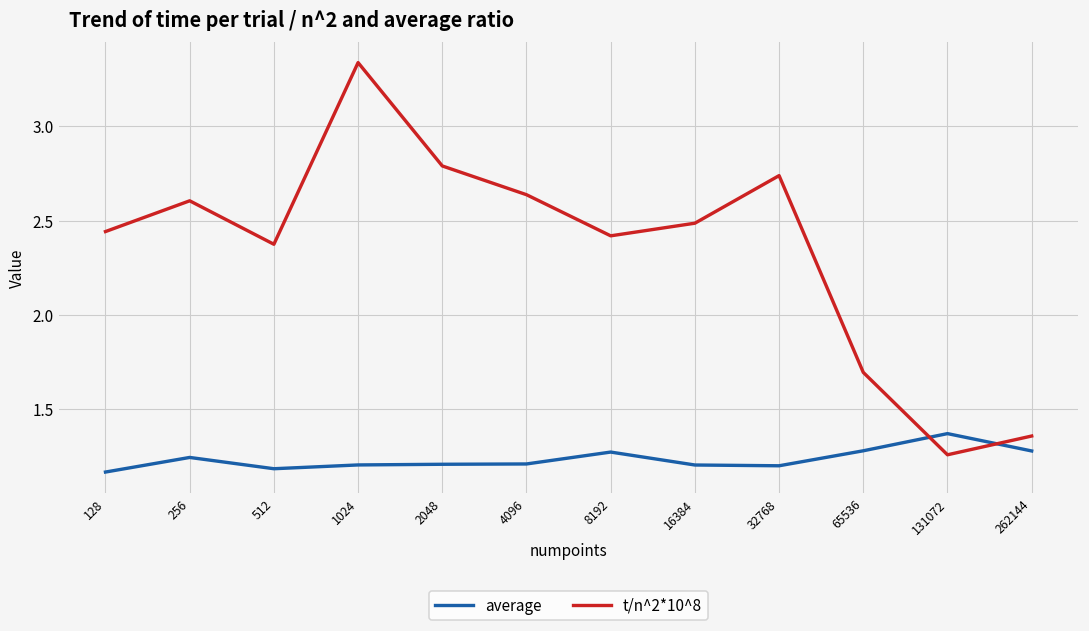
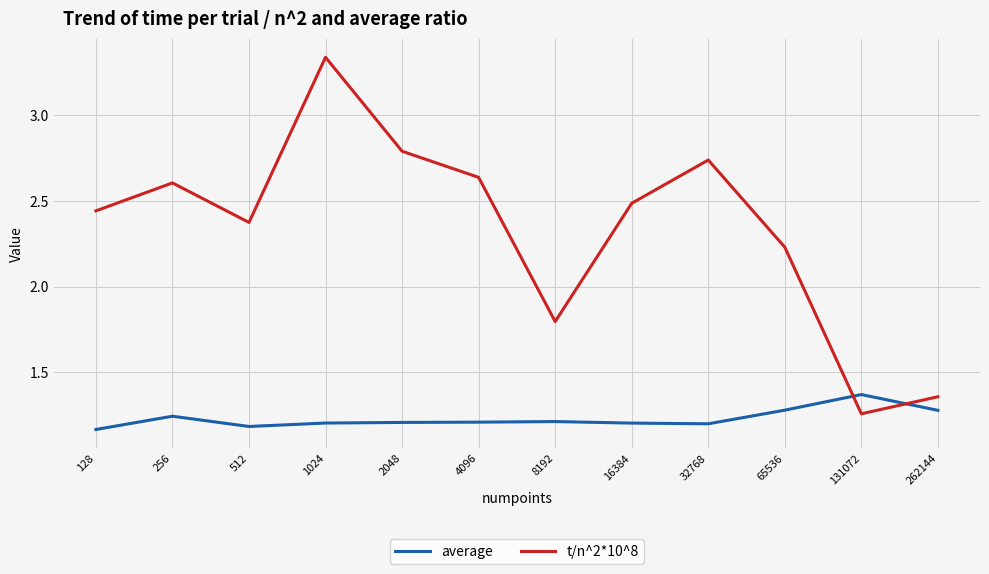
  {
    "average": {
      "128": 1.17,
      "256": 1.24,
      "512": 1.18,
      "1024": 1.20,
      "2048": 1.21,
      "4096": 1.21,
-     "8192": 1.27,
+     "8192": 1.21,
      "16384": 1.20,
      "32768": 1.20,
      "65536": 1.28,
      "131072": 1.37,
      "262144": 1.28
    },
    "t/n^2*10^8": {
      "128": 2.44,
      "256": 2.60,
      "512": 2.37,
      "1024": 3.34,
      "2048": 2.79,
      "4096": 2.64,
-     "8192": 2.42,
+     "8192": 1.80,
      "16384": 2.49,
      "32768": 2.74,
-     "65536": 1.69,
+     "65536": 2.23,
      "131072": 1.26,
      "262144": 1.36
    }
  }
